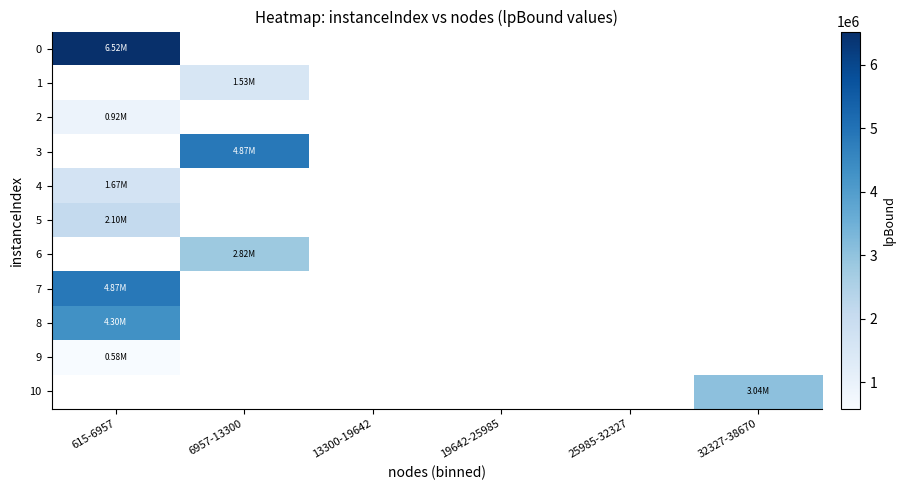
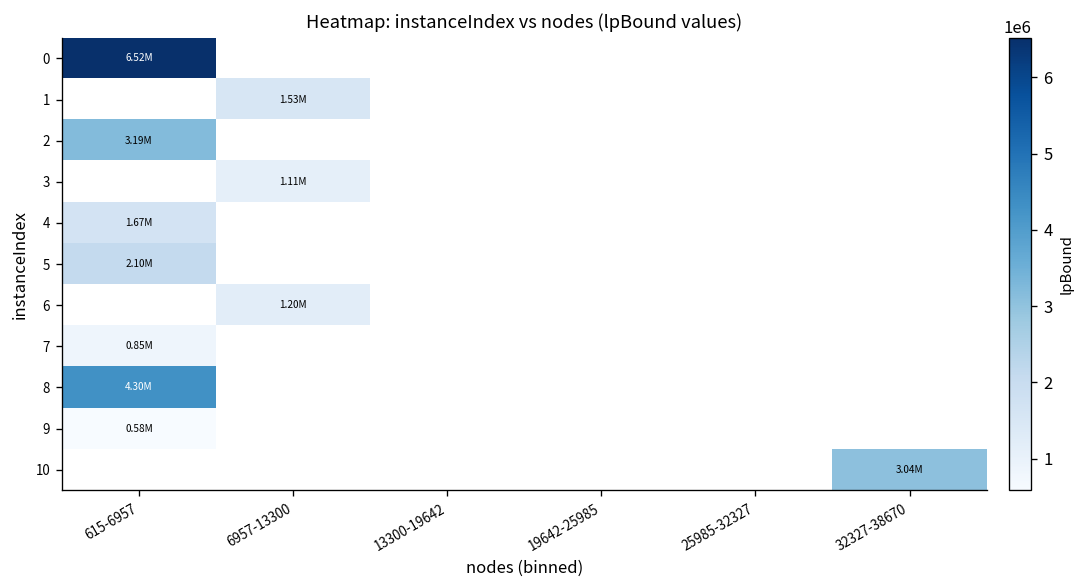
  {
    "0": {
      "615-6957": "6.52M"
    },
    "1": {
      "6957-13300": "1.53M"
    },
    "2": {
-     "615-6957": "0.92M"
+     "615-6957": "3.19M"
    },
    "3": {
-     "6957-13300": "4.87M"
+     "6957-13300": "1.11M"
    },
    "4": {
      "615-6957": "1.67M"
    },
    "5": {
      "615-6957": "2.10M"
    },
    "6": {
-     "6957-13300": "2.82M"
+     "6957-13300": "1.20M"
    },
    "7": {
-     "615-6957": "4.87M"
+     "615-6957": "0.85M"
    },
    "8": {
      "615-6957": "4.30M"
    },
    "9": {
      "615-6957": "0.58M"
    },
    "10": {
      "32327-38670": "3.04M"
    }
  }
